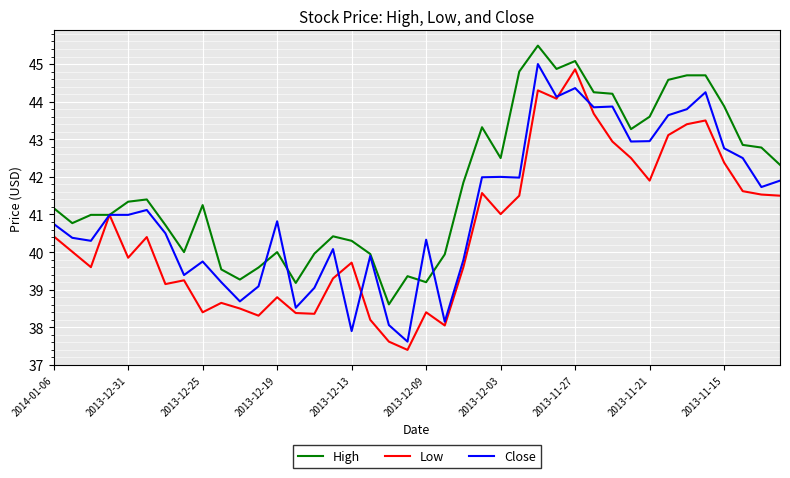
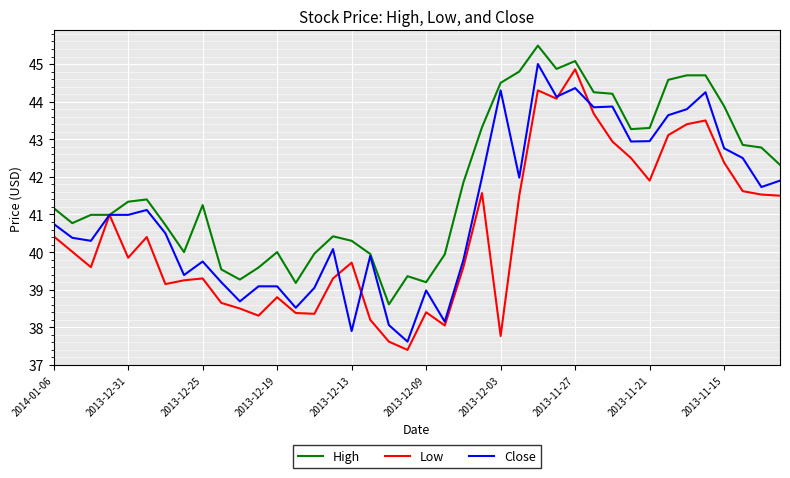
  {
    "High": {
      "2014-01-06": 41.2,
      "2013-12-31": 41.3,
      "2013-12-25": 41.3,
      "2013-12-19": 40.0,
      "2013-12-13": 40.3,
      "2013-12-09": 39.2,
-     "2013-12-03": 42.5,
+     "2013-12-03": 44.5,
      "2013-11-27": 45.1,
-     "2013-11-21": 43.6,
+     "2013-11-21": 43.3,
      "2013-11-15": 43.9
    },
    "Low": {
      "2014-01-06": 40.4,
      "2013-12-31": 39.9,
-     "2013-12-25": 38.4,
+     "2013-12-25": 39.3,
      "2013-12-19": 38.8,
      "2013-12-13": 39.7,
      "2013-12-09": 38.4,
-     "2013-12-03": 41.0,
+     "2013-12-03": 37.8,
      "2013-11-27": 44.9,
      "2013-11-21": 41.9,
      "2013-11-15": 42.4
    },
    "Close": {
      "2014-01-06": 40.8,
      "2013-12-31": 41.0,
      "2013-12-25": 39.8,
-     "2013-12-19": 40.8,
+     "2013-12-19": 39.1,
      "2013-12-13": 37.9,
-     "2013-12-09": 40.3,
-     "2013-12-03": 42.0,
+     "2013-12-09": 39.0,
+     "2013-12-03": 44.3,
      "2013-11-27": 44.4,
      "2013-11-21": 43.0,
      "2013-11-15": 42.8
    }
  }
